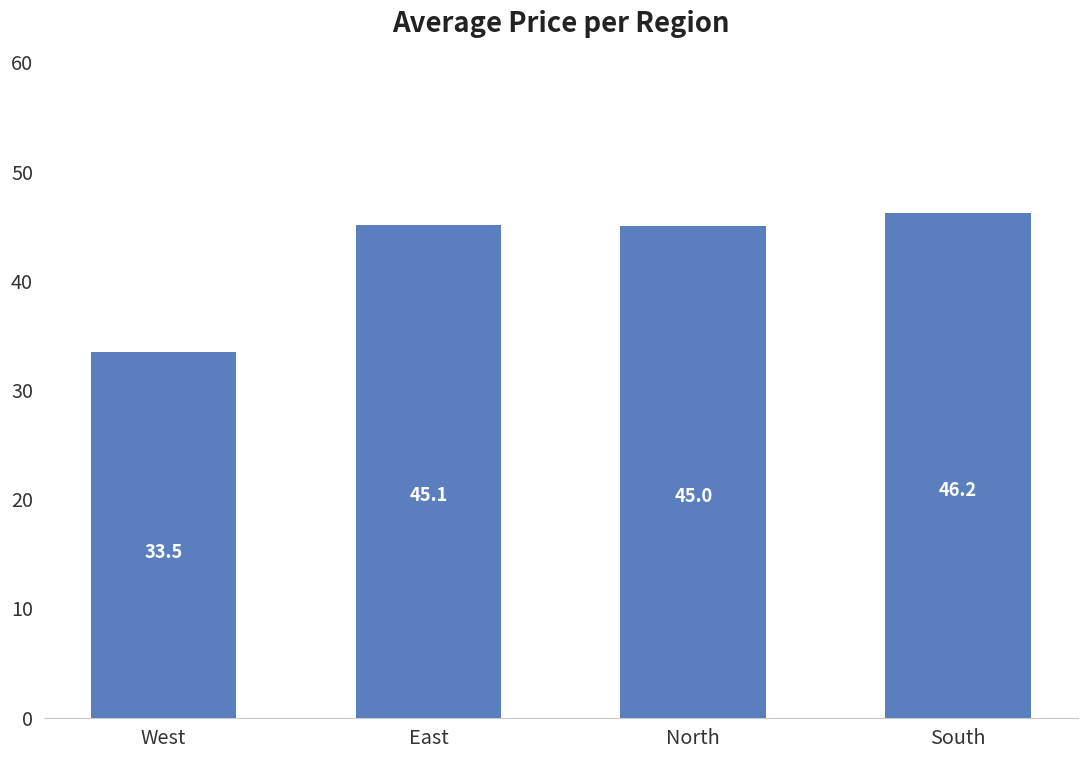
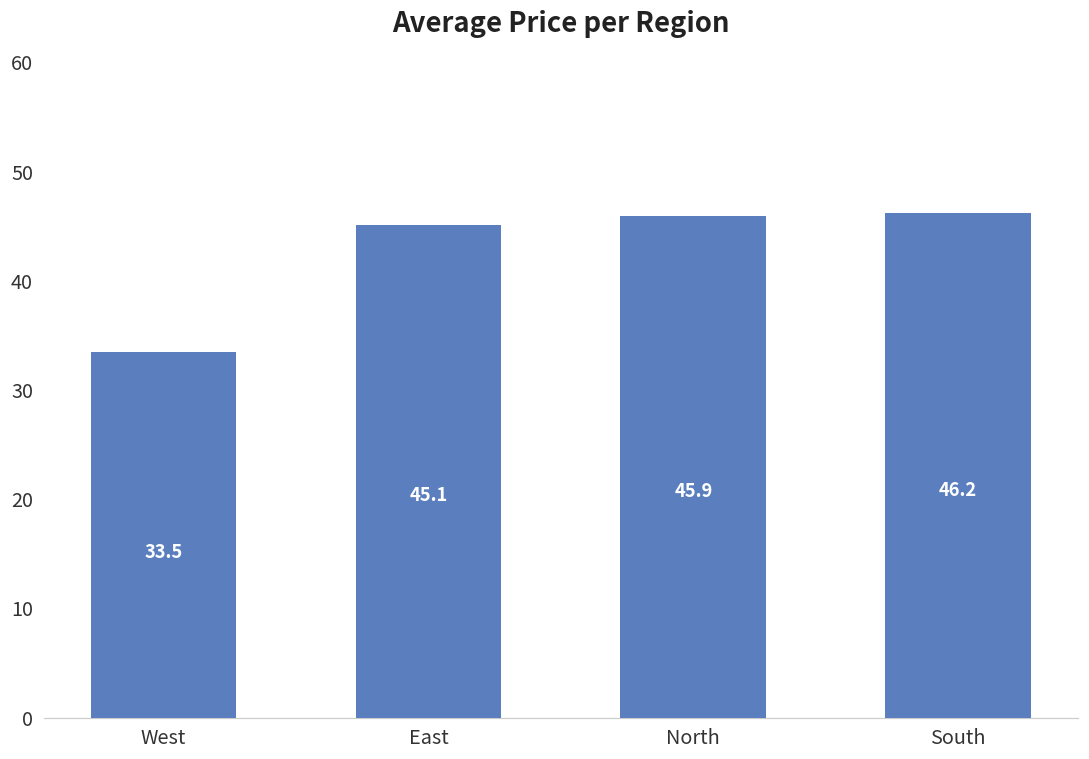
  {
    "West": 33.5,
    "East": 45.1,
-   "North": 45.0,
+   "North": 45.9,
    "South": 46.2
  }
